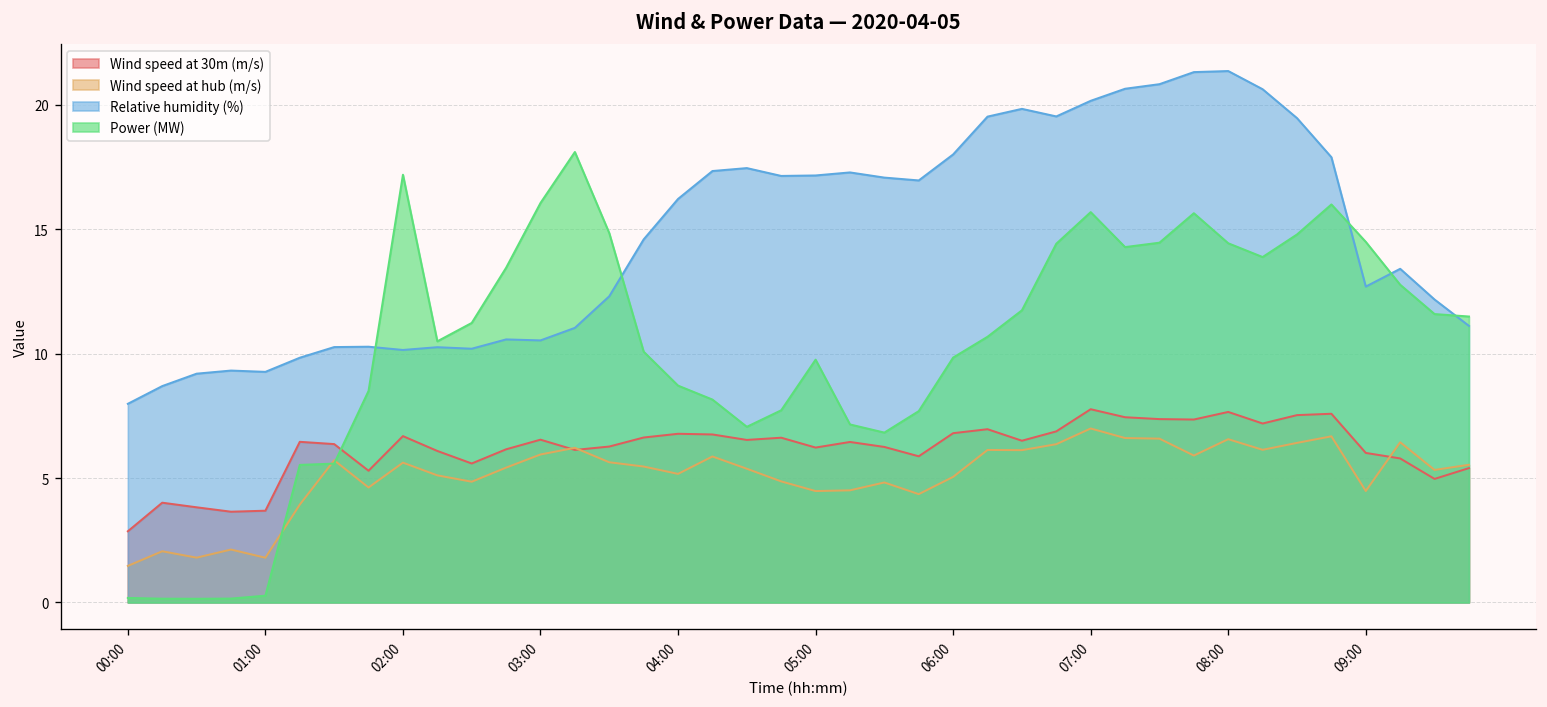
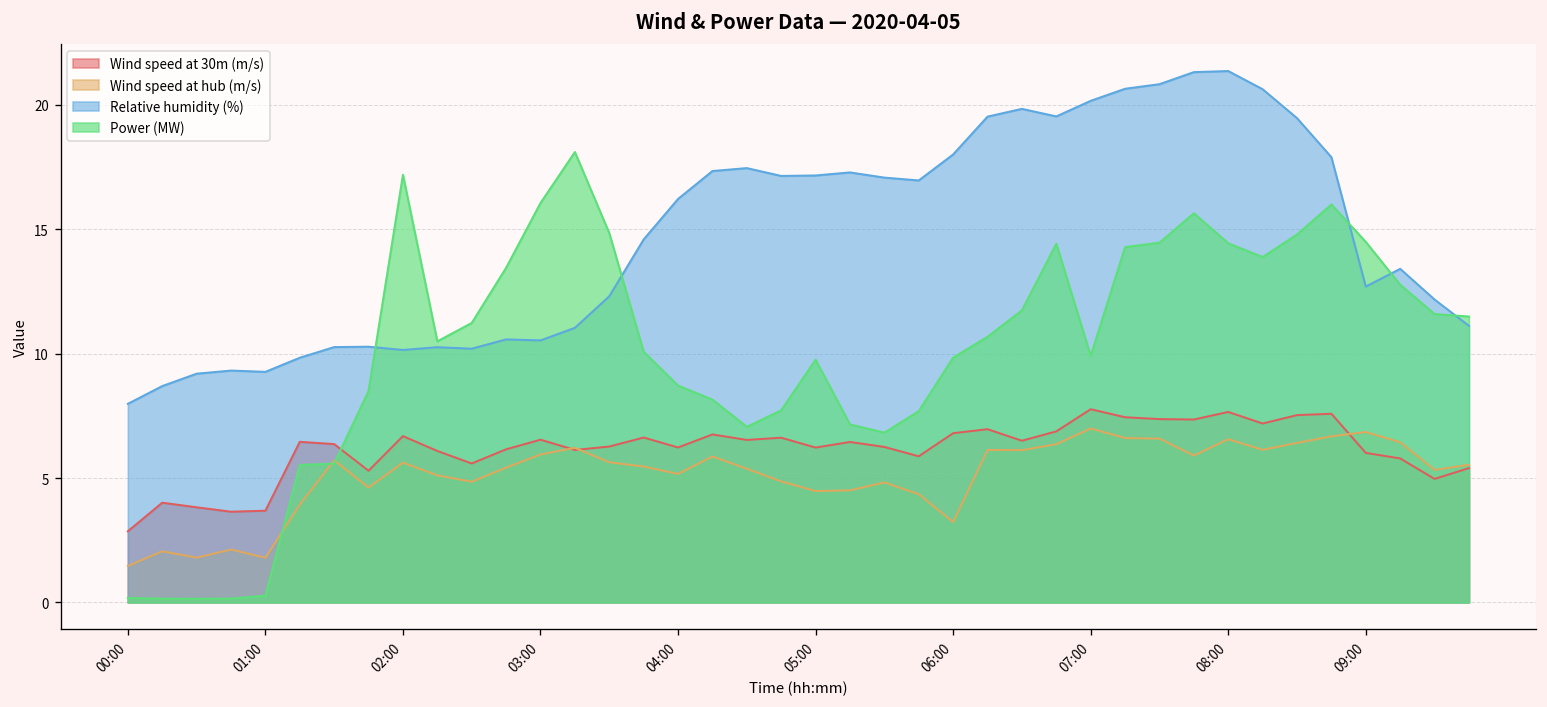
  {
    "Wind speed at 30m (m/s)": {
      "00:00": 2.9,
      "01:00": 3.7,
      "02:00": 6.7,
      "03:00": 6.5,
-     "04:00": 6.8,
+     "04:00": 6.2,
      "05:00": 6.2,
      "06:00": 6.8,
      "07:00": 7.8,
      "08:00": 7.7,
      "09:00": 6.0
    },
    "Wind speed at hub (m/s)": {
      "00:00": 1.5,
      "01:00": 1.8,
      "02:00": 5.6,
      "03:00": 5.9,
      "04:00": 5.2,
      "05:00": 4.5,
-     "06:00": 5.0,
+     "06:00": 3.2,
      "07:00": 7.0,
      "08:00": 6.6,
-     "09:00": 4.5
+     "09:00": 6.9
    },
    "Relative humidity (%)": {
      "00:00": 8.0,
      "01:00": 9.3,
      "02:00": 10.1,
      "03:00": 10.5,
      "04:00": 16.2,
      "05:00": 17.2,
      "06:00": 18.0,
      "07:00": 20.2,
      "08:00": 21.4,
      "09:00": 12.7
    },
    "Power (MW)": {
      "00:00": 0.2,
      "01:00": 0.3,
      "02:00": 17.2,
      "03:00": 16.1,
      "04:00": 8.7,
      "05:00": 9.8,
      "06:00": 9.8,
-     "07:00": 15.7,
+     "07:00": 9.9,
      "08:00": 14.4,
      "09:00": 14.5
    }
  }
